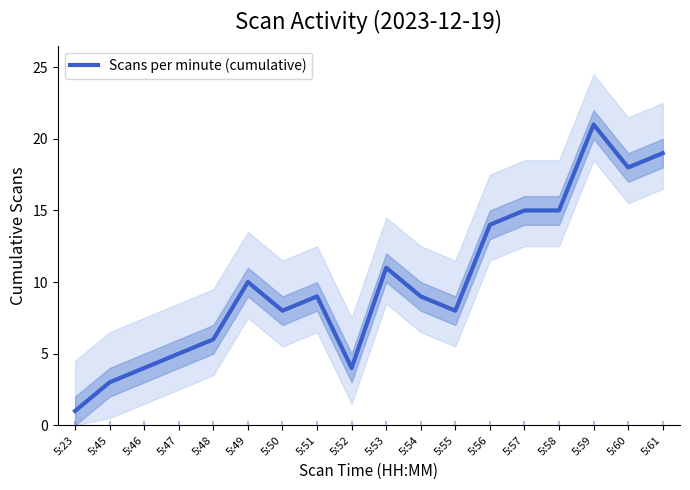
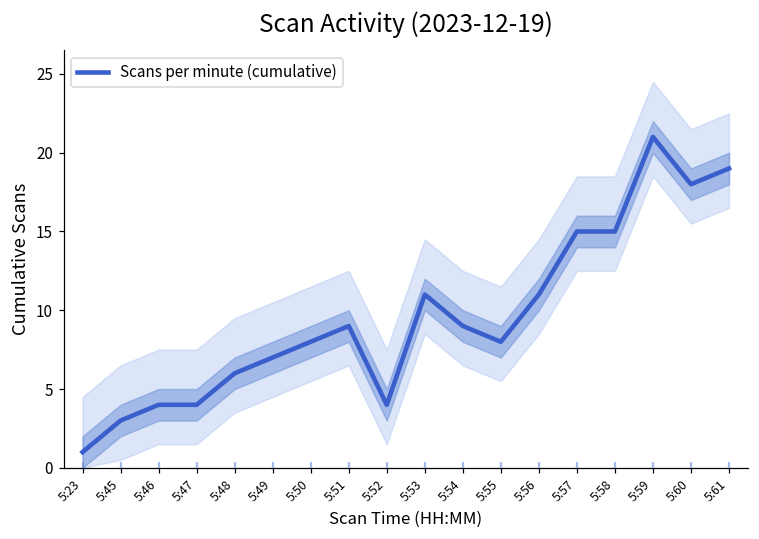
  {
    "Scans per minute (cumulative)": {
      "5:23": 1,
      "5:45": 3,
      "5:46": 4,
-     "5:47": 5,
+     "5:47": 4,
      "5:48": 6,
-     "5:49": 10,
+     "5:49": 7,
      "5:50": 8,
      "5:51": 9,
      "5:52": 4,
      "5:53": 11,
      "5:54": 9,
      "5:55": 8,
-     "5:56": 14,
+     "5:56": 11,
      "5:57": 15,
      "5:58": 15,
      "5:59": 21,
      "5:60": 18,
      "5:61": 19
    }
  }
